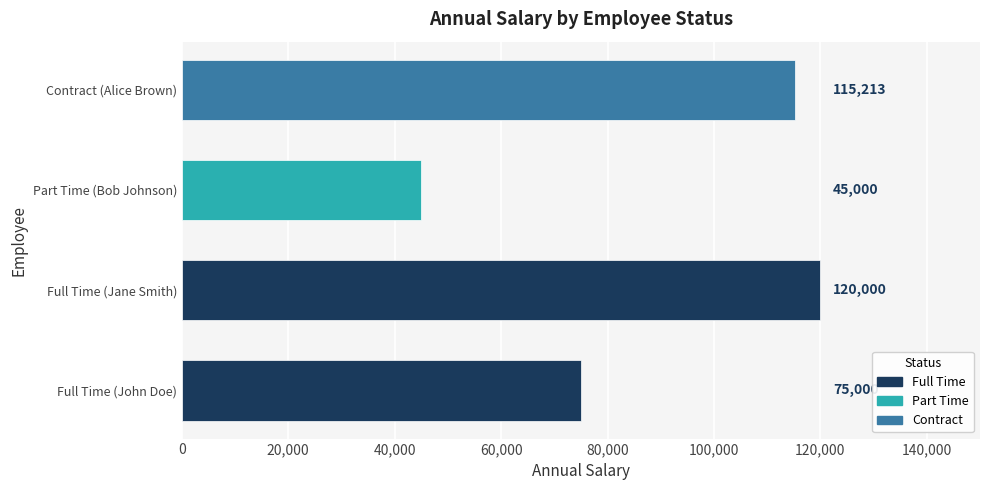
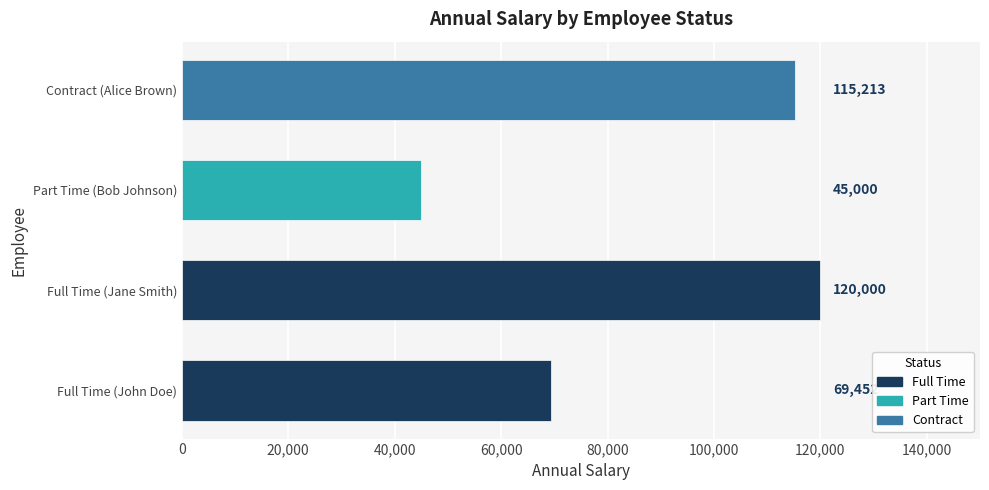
  {
    "Contract (Alice Brown)": "115,000",
    "Part Time (Bob Johnson)": "45,000",
-   "Full Time (John Doe)": "75,000"
+   "Full Time (John Doe)": "69,000"
  }
